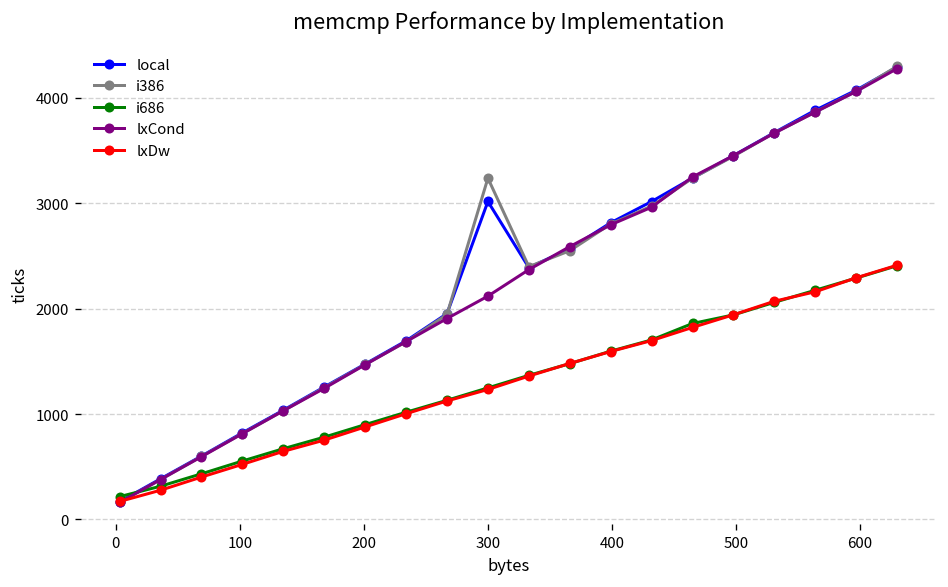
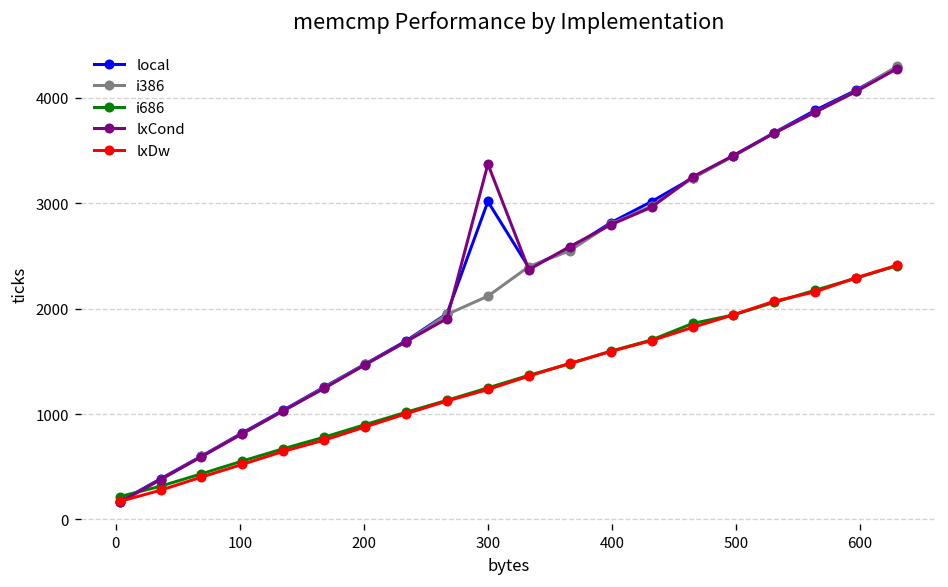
  {
    "local": {
      "300": 3000
    },
    "i386": {
-     "300": 3200
+     "300": 2100
    },
    "lxCond": {
-     "300": 2100
+     "300": 3400
    }
  }
